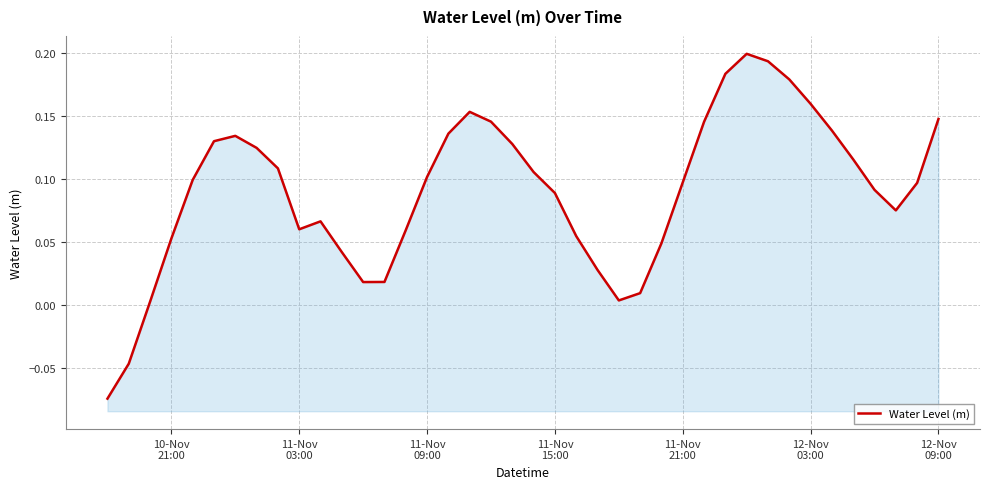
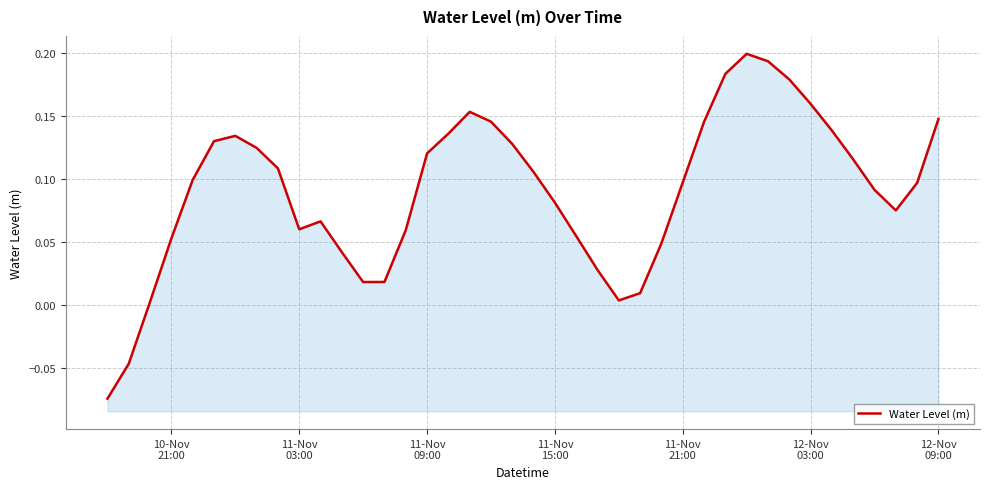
  {
    "10-Nov 21:00": 0.053,
    "11-Nov 03:00": 0.060,
-   "11-Nov 09:00": 0.102,
-   "11-Nov 15:00": 0.089,
+   "11-Nov 09:00": 0.121,
+   "11-Nov 15:00": 0.082,
    "11-Nov 21:00": 0.098,
    "12-Nov 03:00": 0.160,
    "12-Nov 09:00": 0.148
  }
